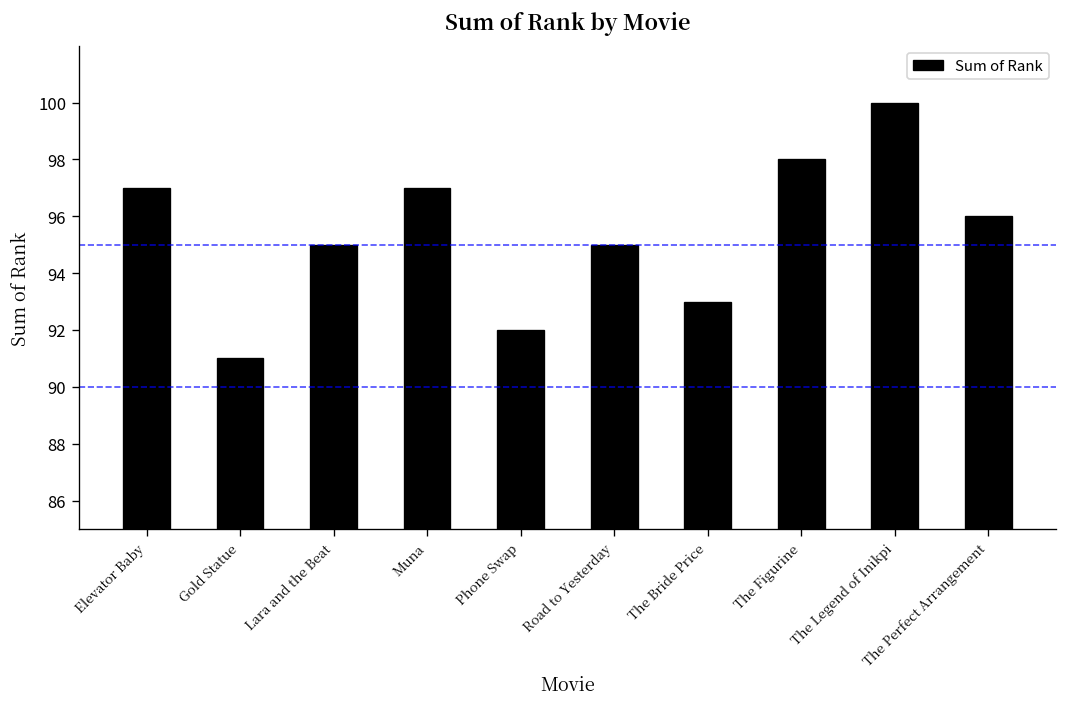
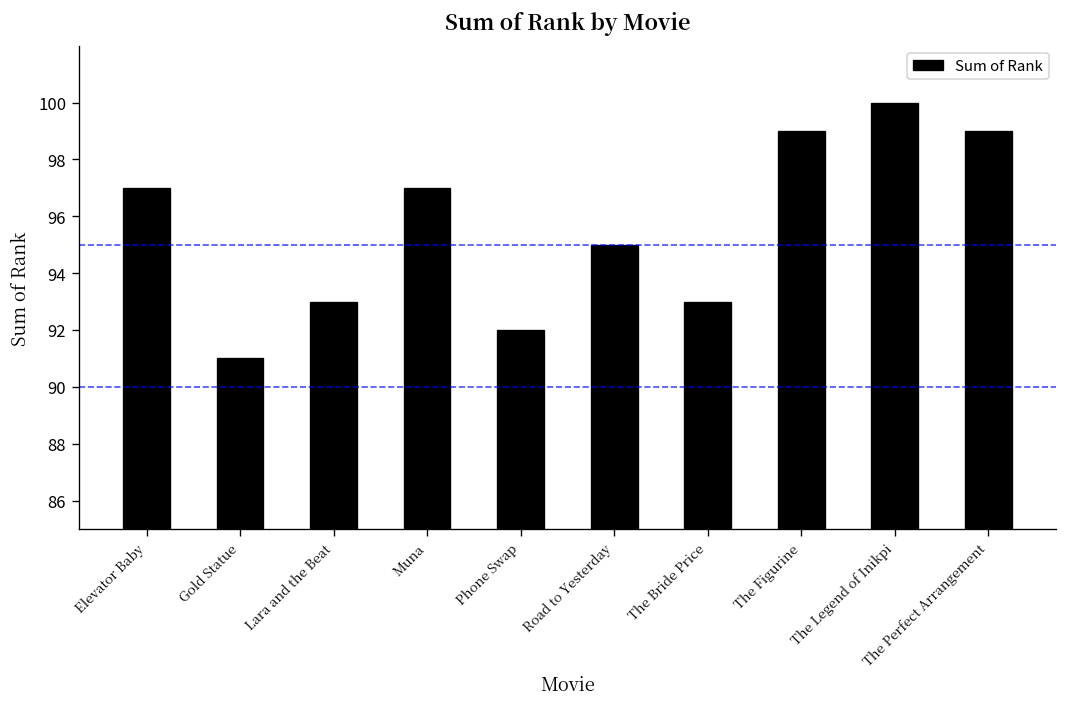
  {
    "Elevator Baby": 97,
    "Gold Statue": 91,
-   "Lara and the Beat": 95,
+   "Lara and the Beat": 93,
    "Muna": 97,
    "Phone Swap": 92,
    "Road to Yesterday": 95,
    "The Bride Price": 93,
-   "The Figurine": 98,
+   "The Figurine": 99,
    "The Legend of Inikpi": 100,
-   "The Perfect Arrangement": 96
+   "The Perfect Arrangement": 99
  }
